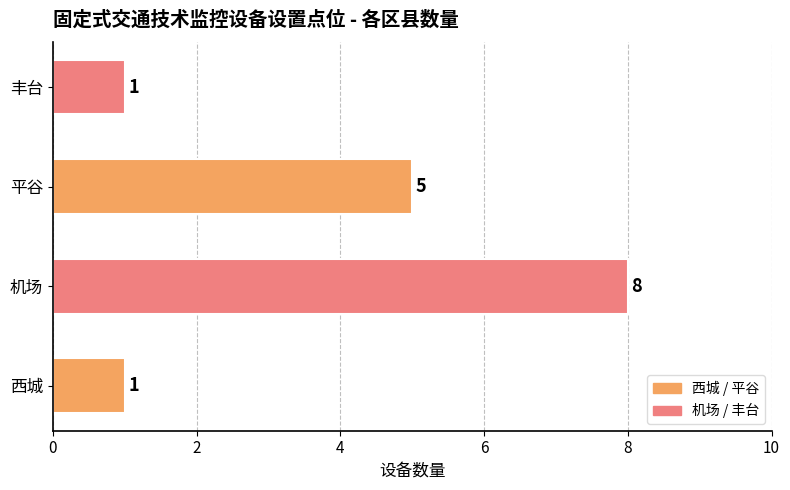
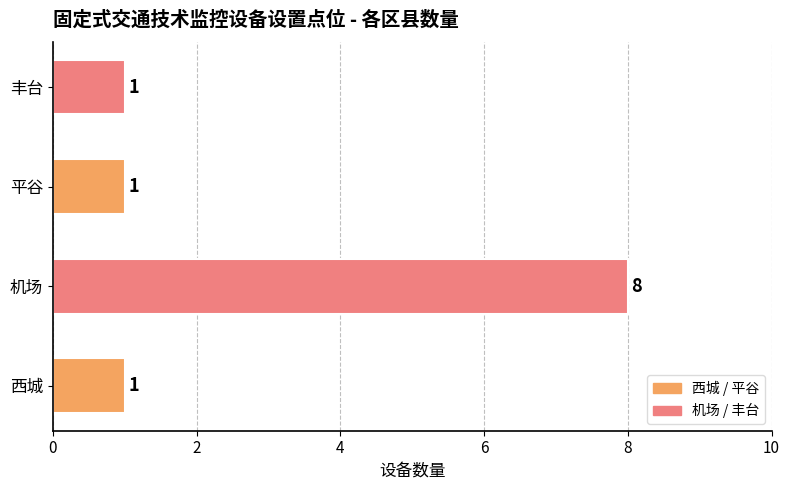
  {
    "丰台": 1,
-   "平谷": 5,
+   "平谷": 1,
    "机场": 8,
    "西城": 1
  }
